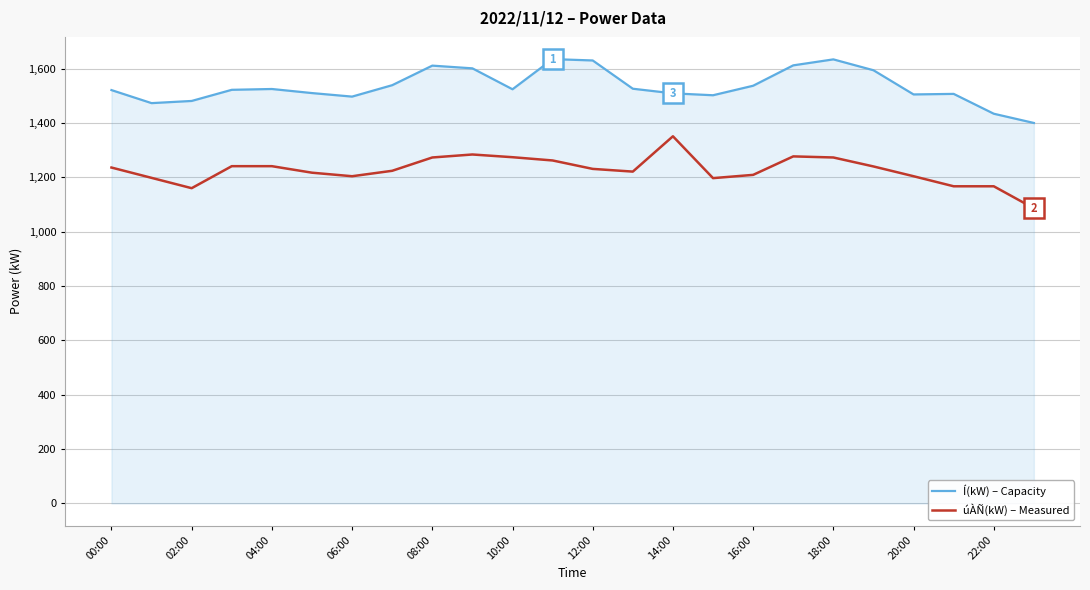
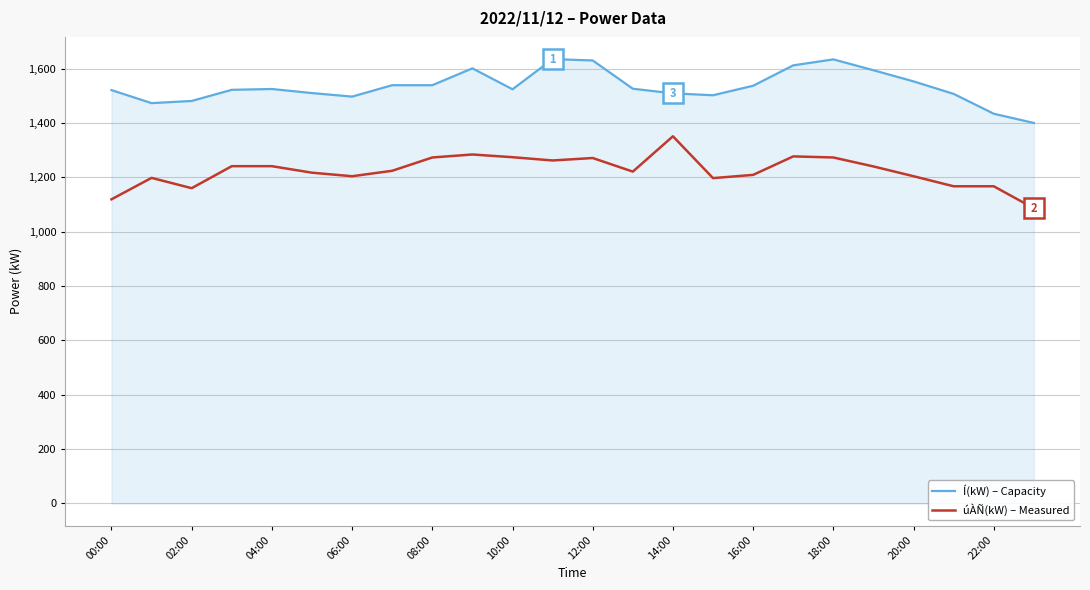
  {
    "Í(kW) – Capacity": {
      "00:00": "1,520",
      "02:00": "1,480",
      "04:00": "1,530",
      "06:00": "1,500",
-     "08:00": "1,610",
+     "08:00": "1,540",
      "10:00": "1,520",
      "12:00": "1,630",
      "16:00": "1,540",
      "18:00": "1,630",
-     "20:00": "1,510",
+     "20:00": "1,550",
      "22:00": "1,430"
    },
    "úÀÑ(kW) – Measured": {
-     "00:00": "1,240",
+     "00:00": "1,120",
      "02:00": "1,160",
      "04:00": "1,240",
      "06:00": "1,200",
      "08:00": "1,270",
      "10:00": "1,270",
-     "12:00": "1,230",
+     "12:00": "1,270",
      "14:00": "1,350",
      "16:00": "1,210",
      "18:00": "1,270",
      "20:00": "1,200",
      "22:00": "1,170"
    }
  }
